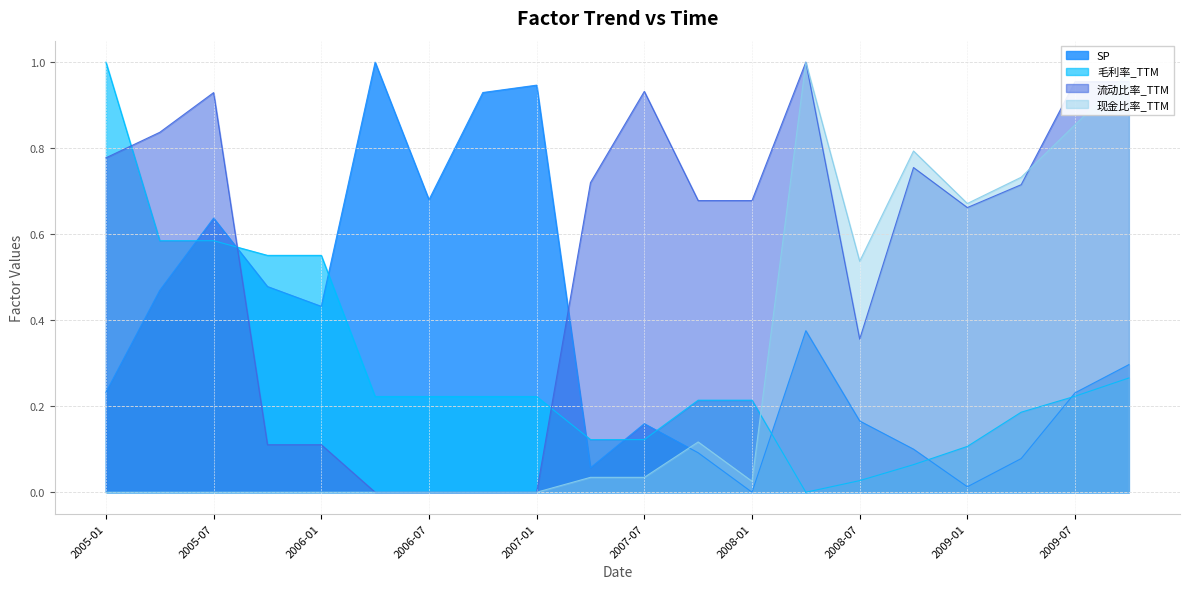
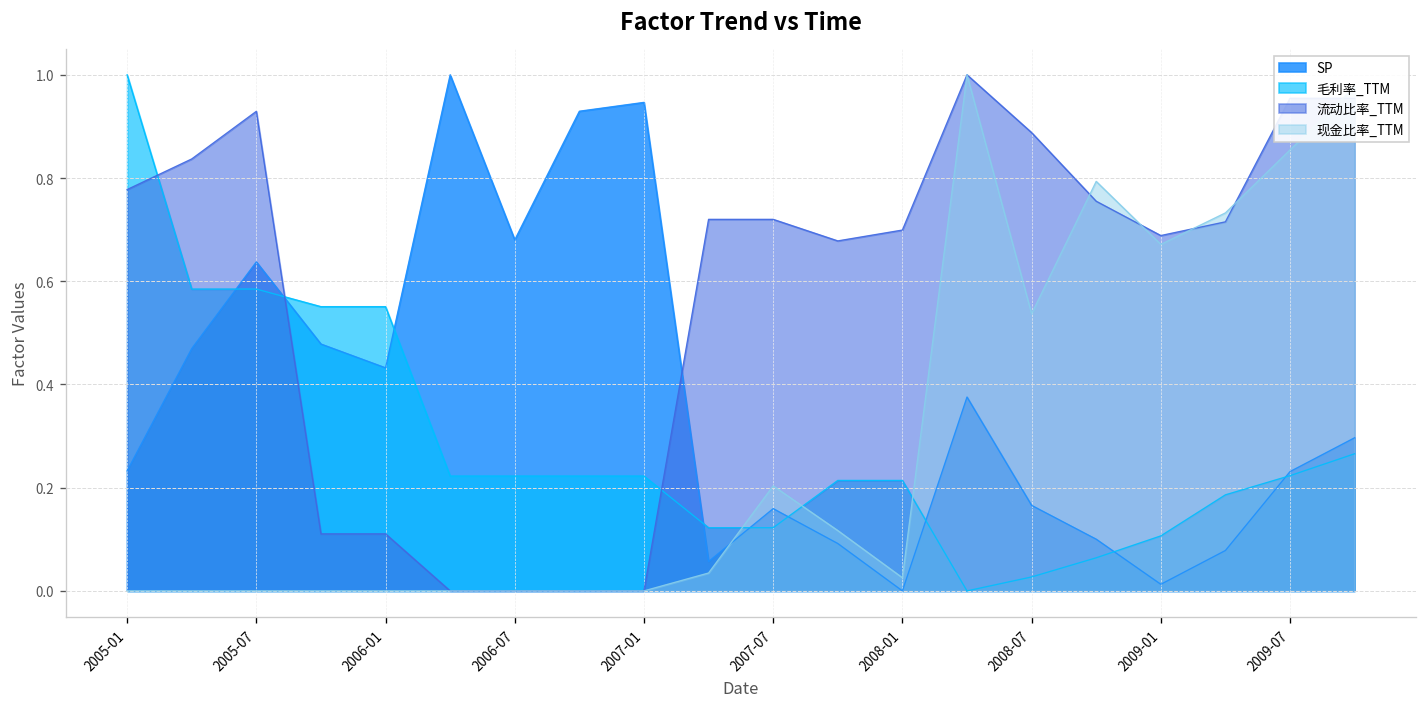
  {
    "流动比率_TTM": {
      "2005-01": 0.78,
      "2005-07": 0.93,
      "2006-01": 0.11,
-     "2007-07": 0.93,
-     "2008-01": 0.68,
-     "2008-07": 0.36,
-     "2009-01": 0.66
+     "2007-07": 0.72,
+     "2008-01": 0.70,
+     "2008-07": 0.89,
+     "2009-01": 0.69
    },
    "现金比率_TTM": {
      "2005-01": 0.00,
      "2005-07": 0.00,
      "2006-01": 0.00,
-     "2007-07": 0.03,
+     "2007-07": 0.20,
      "2008-01": 0.03,
      "2008-07": 0.54,
      "2009-01": 0.67,
      "2009-07": 0.85
    }
  }
